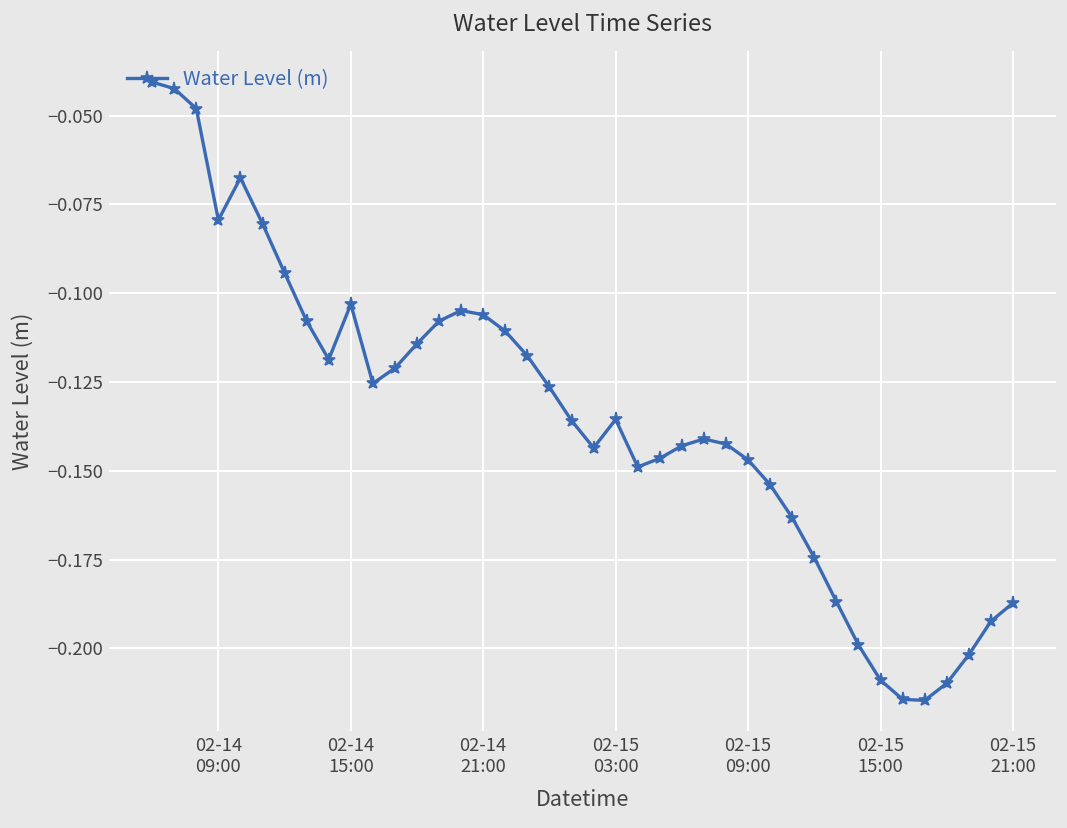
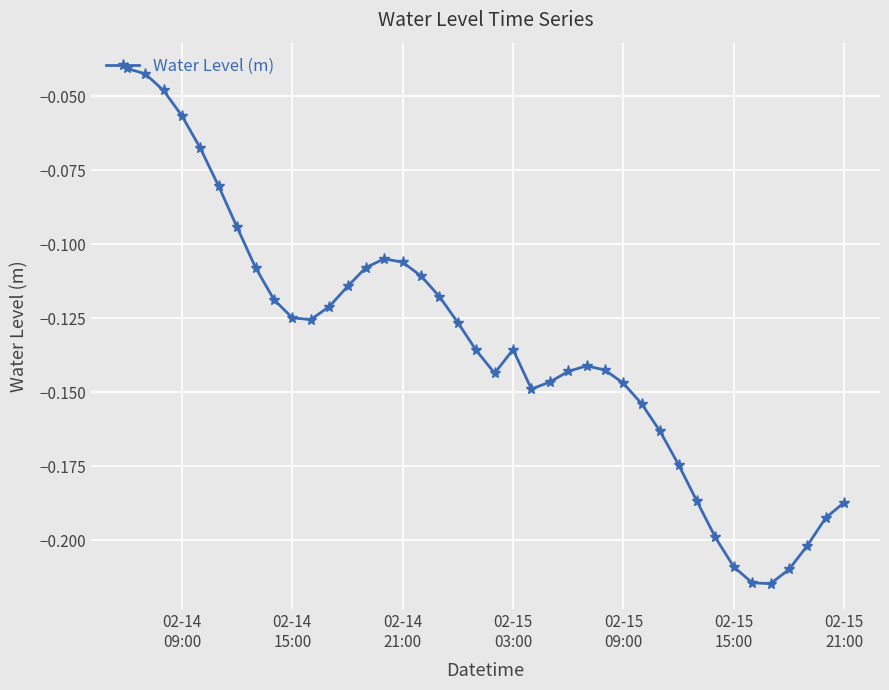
  {
-   "02-14 09:00": -0.079,
-   "02-14 15:00": -0.103,
+   "02-14 09:00": -0.057,
+   "02-14 15:00": -0.125,
    "02-14 21:00": -0.106,
    "02-15 03:00": -0.136,
    "02-15 09:00": -0.147,
    "02-15 15:00": -0.209,
    "02-15 21:00": -0.187
  }
